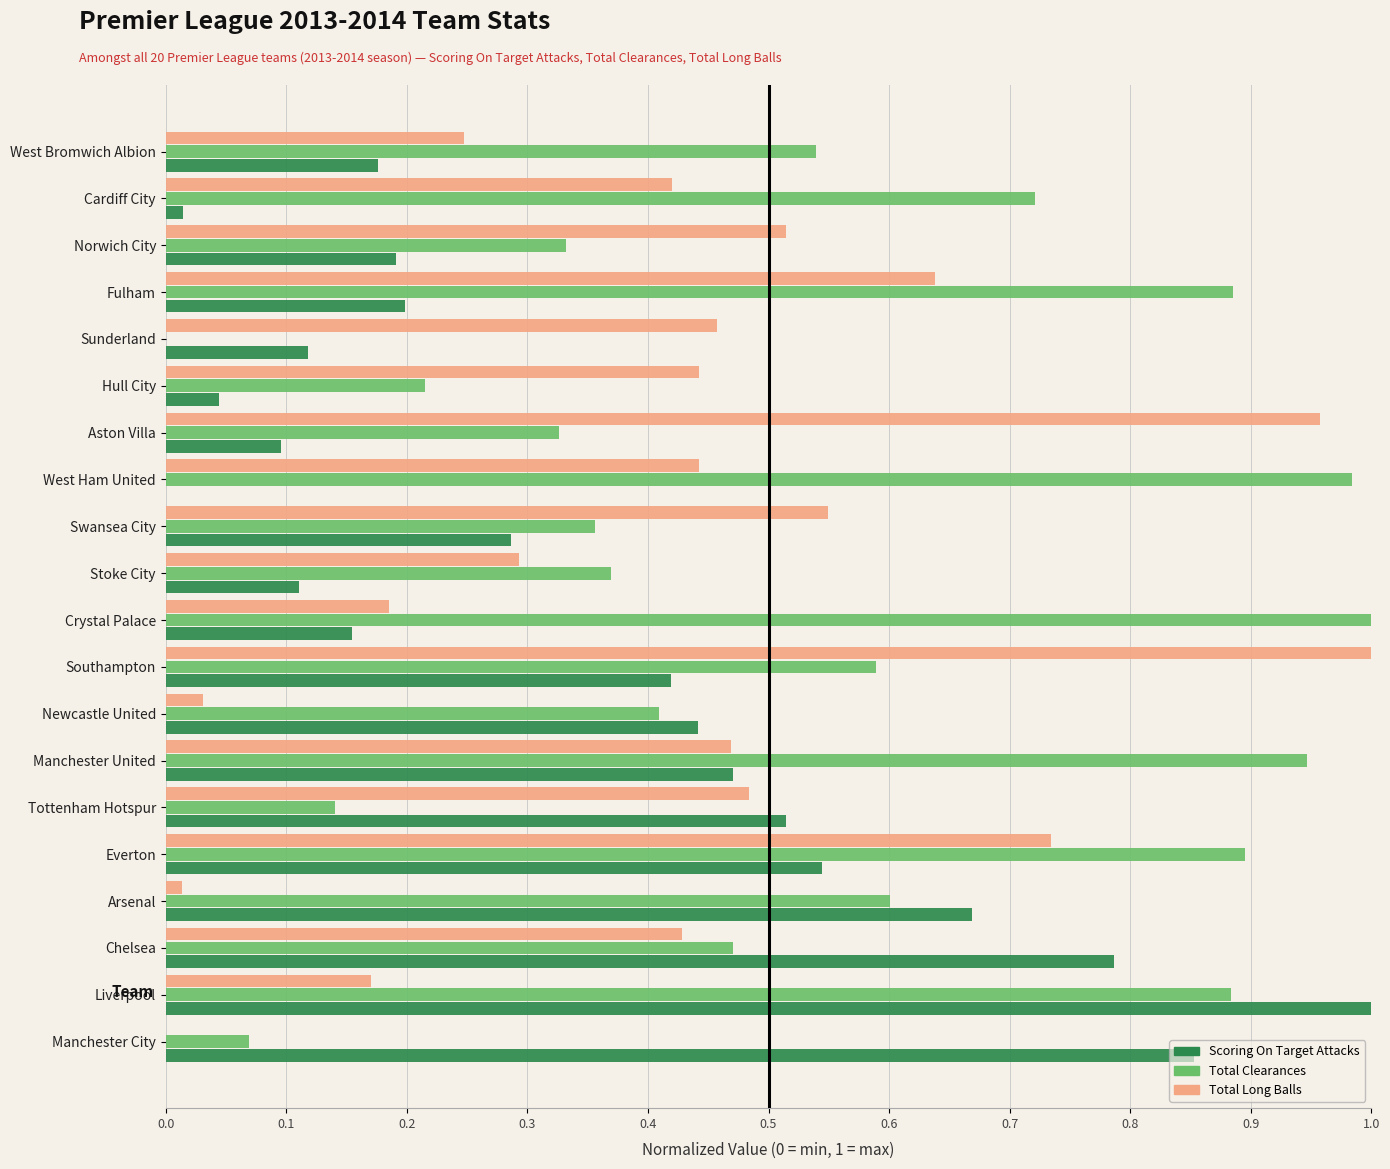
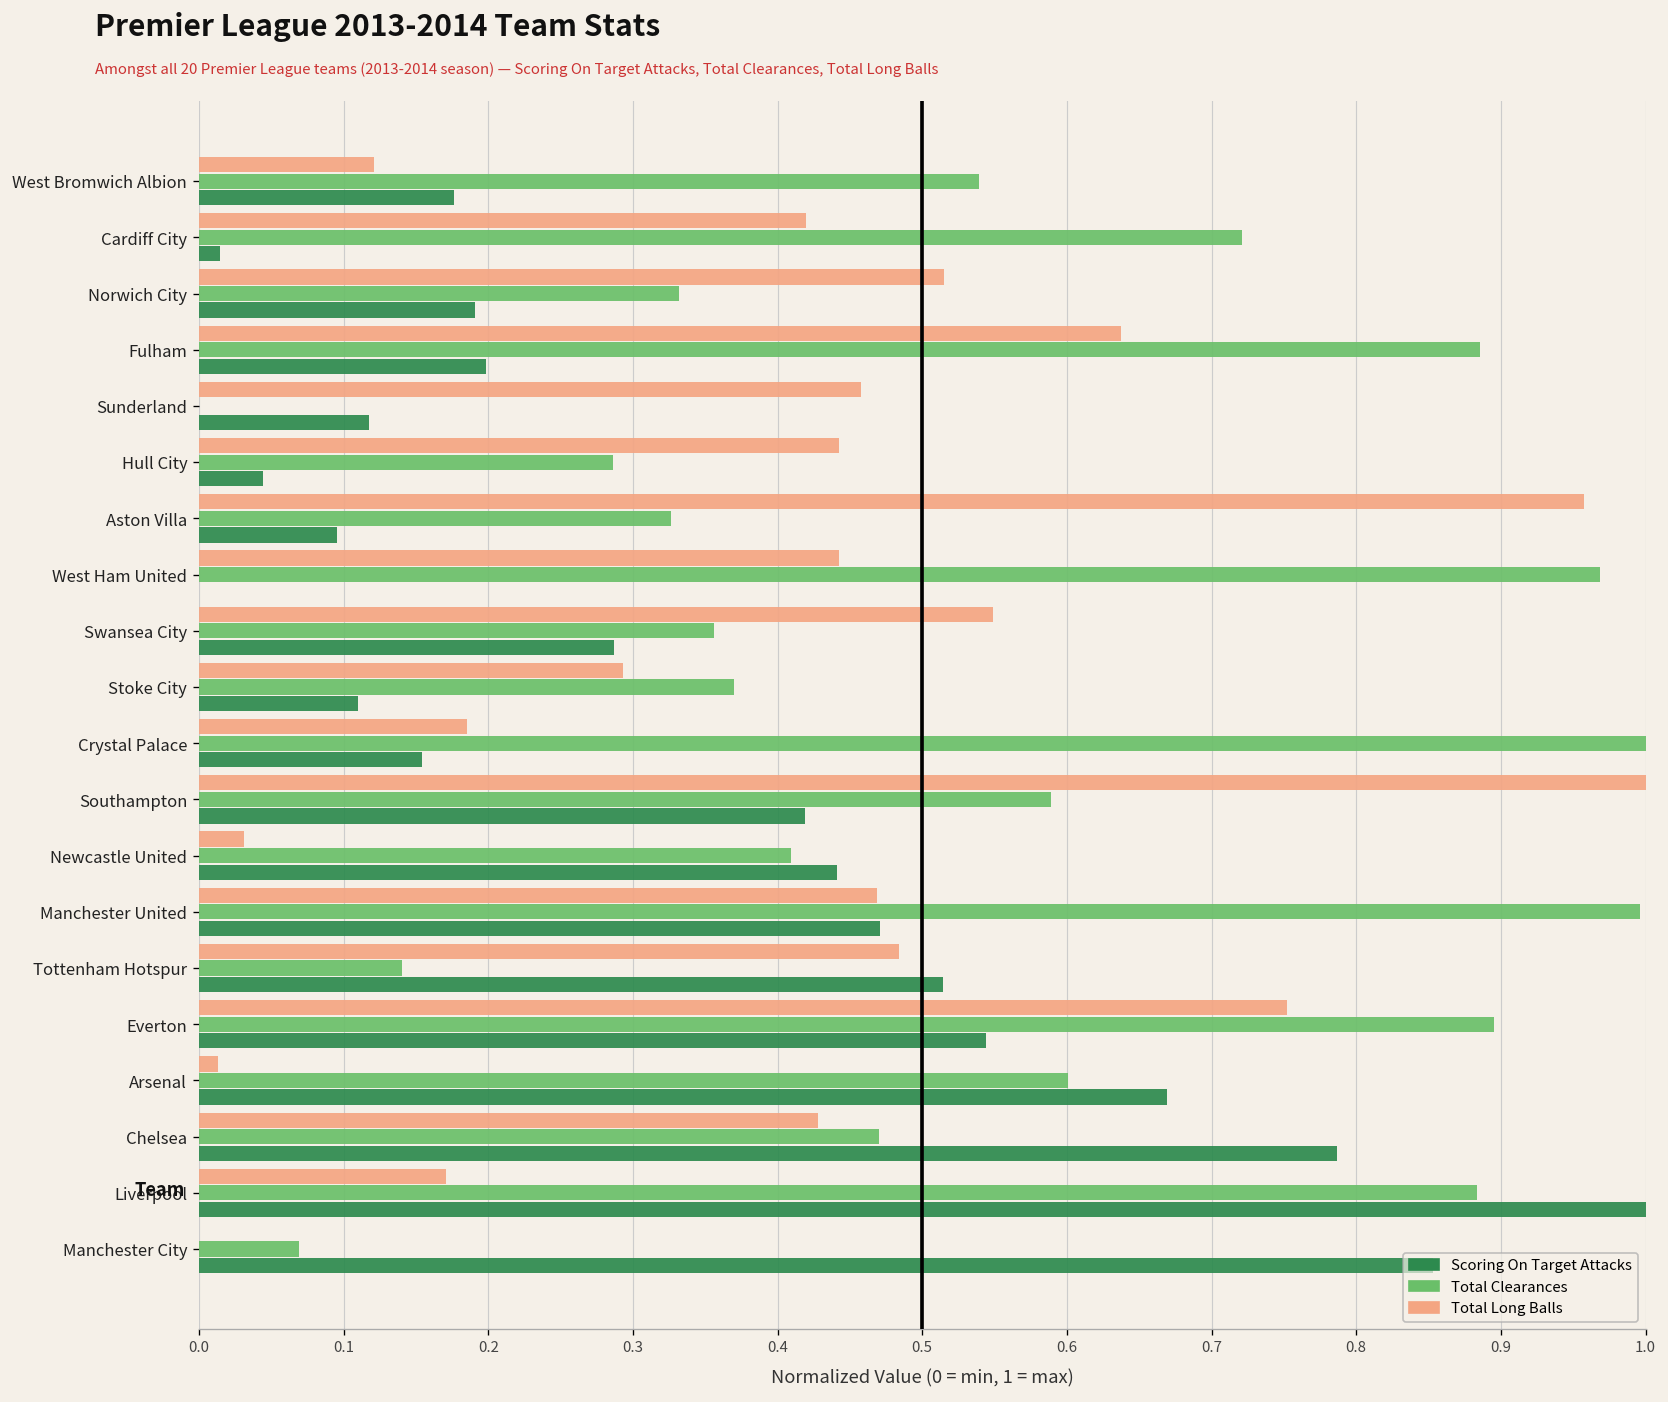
  {
    "Scoring On Target Attacks": {
      "West Bromwich Albion": 0.176,
      "Cardiff City": 0.015,
      "Norwich City": 0.191,
      "Fulham": 0.199,
      "Sunderland": 0.118,
      "Hull City": 0.044,
      "Aston Villa": 0.096,
      "West Ham United": 0.000,
      "Swansea City": 0.287,
      "Stoke City": 0.110,
      "Crystal Palace": 0.154,
      "Southampton": 0.419,
      "Newcastle United": 0.441,
      "Manchester United": 0.471,
      "Tottenham Hotspur": 0.515,
      "Everton": 0.544,
      "Arsenal": 0.669,
      "Chelsea": 0.787,
      "Liverpool": 1.000
    },
    "Total Clearances": {
      "West Bromwich Albion": 0.540,
      "Cardiff City": 0.721,
      "Norwich City": 0.332,
      "Fulham": 0.885,
      "Sunderland": 0.000,
-     "Hull City": 0.215,
+     "Hull City": 0.287,
      "Aston Villa": 0.326,
-     "West Ham United": 0.984,
+     "West Ham United": 0.968,
      "Swansea City": 0.356,
      "Stoke City": 0.370,
      "Crystal Palace": 1.000,
      "Southampton": 0.589,
      "Newcastle United": 0.409,
-     "Manchester United": 0.947,
+     "Manchester United": 0.996,
      "Tottenham Hotspur": 0.140,
      "Everton": 0.895,
      "Arsenal": 0.601,
      "Chelsea": 0.470,
      "Liverpool": 0.883,
      "Manchester City": 0.069
    },
    "Total Long Balls": {
-     "West Bromwich Albion": 0.248,
+     "West Bromwich Albion": 0.121,
      "Cardiff City": 0.420,
      "Norwich City": 0.515,
      "Fulham": 0.638,
      "Sunderland": 0.457,
      "Hull City": 0.443,
      "Aston Villa": 0.957,
      "West Ham United": 0.443,
      "Swansea City": 0.549,
      "Stoke City": 0.293,
      "Crystal Palace": 0.185,
      "Southampton": 1.000,
      "Newcastle United": 0.031,
      "Manchester United": 0.469,
      "Tottenham Hotspur": 0.484,
-     "Everton": 0.734,
+     "Everton": 0.752,
      "Arsenal": 0.013,
      "Chelsea": 0.428,
      "Liverpool": 0.170,
      "Manchester City": 0.000
    }
  }
